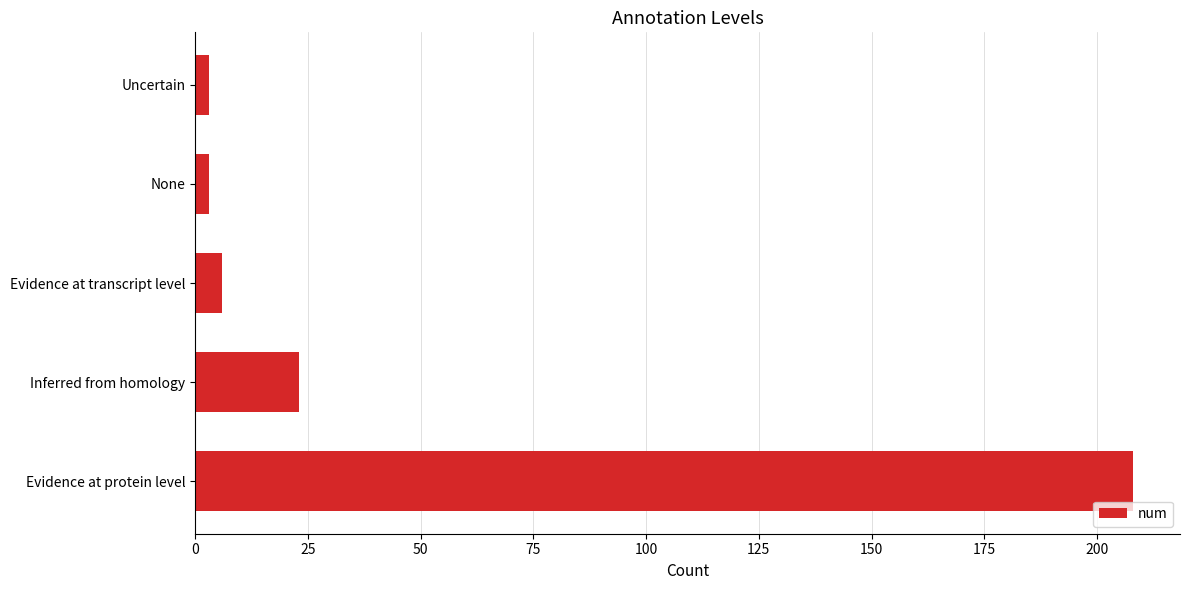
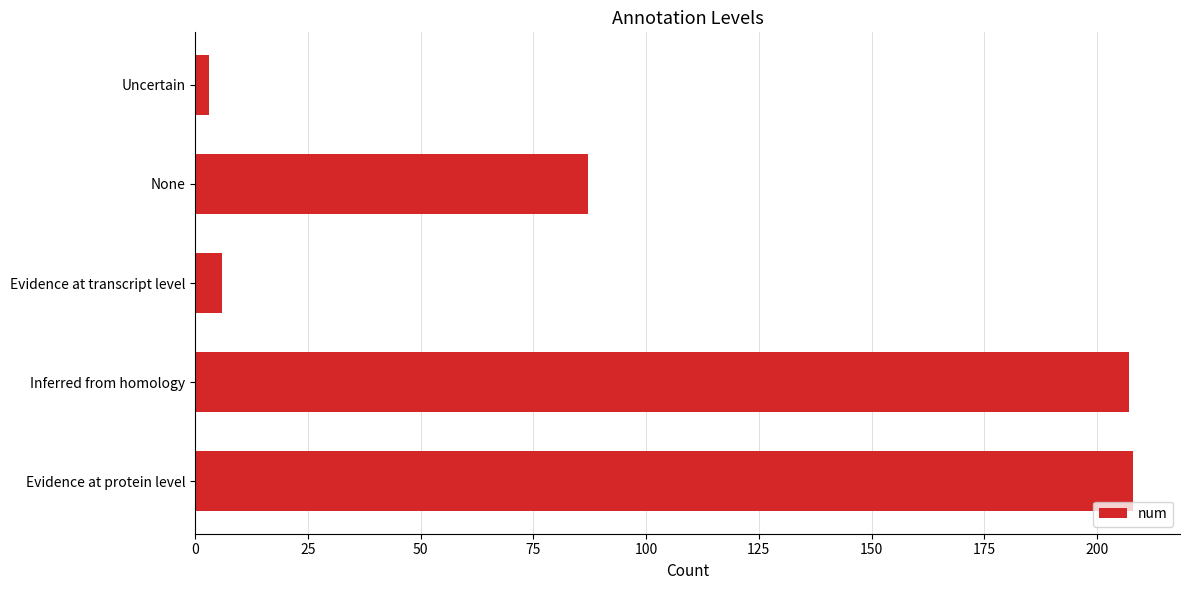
  {
    "Uncertain": 3,
-   "None": 3,
+   "None": 87,
    "Evidence at transcript level": 6,
-   "Inferred from homology": 23,
+   "Inferred from homology": 207,
    "Evidence at protein level": 208
  }
